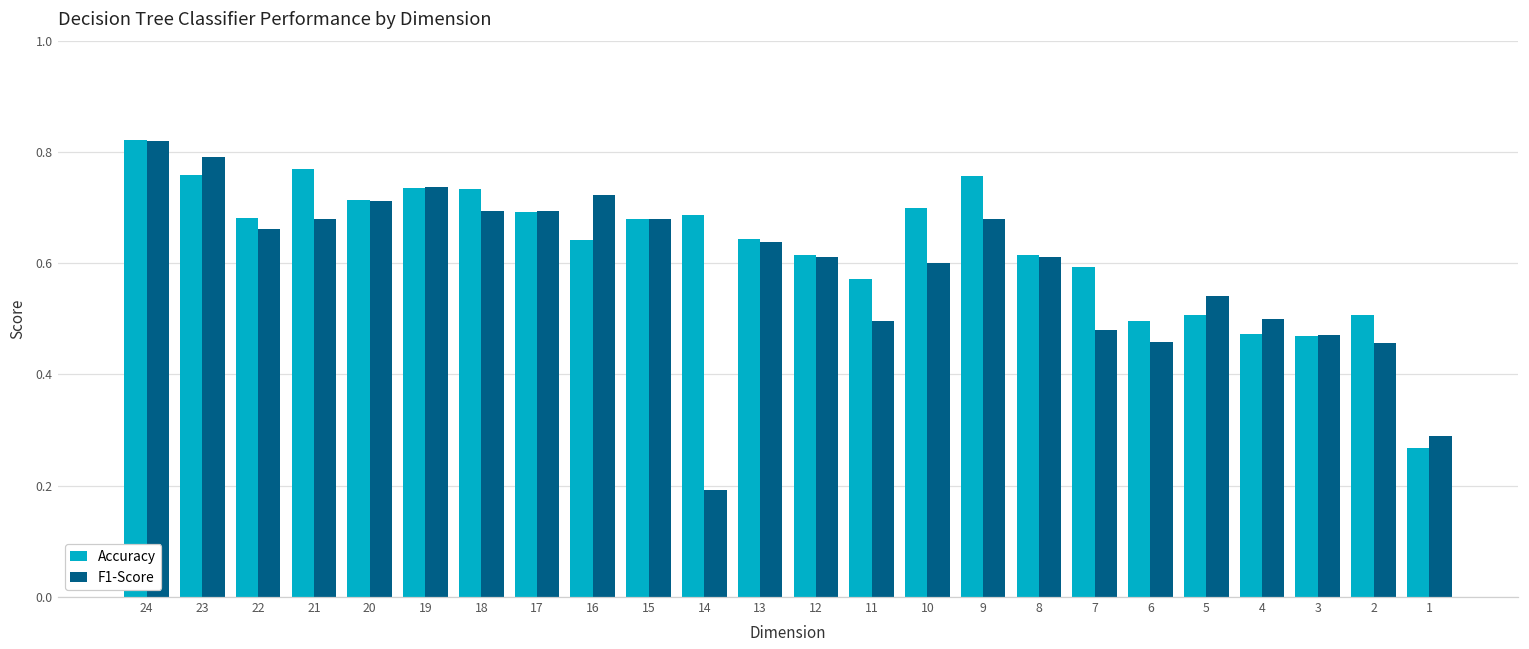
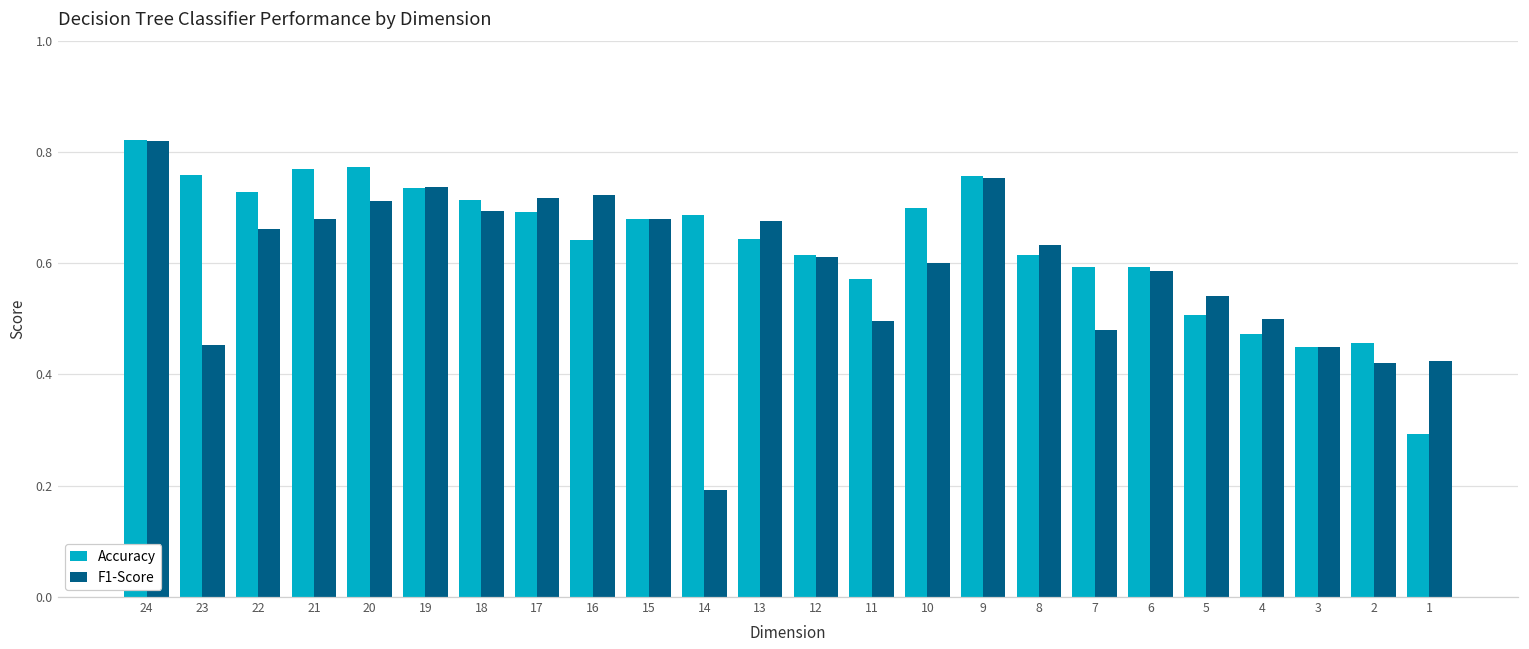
  {
    "Accuracy": {
      "24": 0.82,
      "23": 0.76,
-     "22": 0.68,
+     "22": 0.73,
      "21": 0.77,
-     "20": 0.71,
+     "20": 0.77,
      "19": 0.74,
-     "18": 0.73,
+     "18": 0.71,
      "17": 0.69,
      "16": 0.64,
      "15": 0.68,
      "14": 0.69,
      "13": 0.64,
      "12": 0.61,
      "11": 0.57,
      "10": 0.70,
      "9": 0.76,
      "8": 0.61,
      "7": 0.59,
-     "6": 0.50,
+     "6": 0.59,
      "5": 0.51,
      "4": 0.47,
-     "3": 0.47,
-     "2": 0.51,
-     "1": 0.27
+     "3": 0.45,
+     "2": 0.46,
+     "1": 0.29
    },
    "F1-Score": {
      "24": 0.82,
-     "23": 0.79,
+     "23": 0.45,
      "22": 0.66,
      "21": 0.68,
      "20": 0.71,
      "19": 0.74,
      "18": 0.69,
-     "17": 0.69,
+     "17": 0.72,
      "16": 0.72,
      "15": 0.68,
      "14": 0.19,
-     "13": 0.64,
+     "13": 0.68,
      "12": 0.61,
      "11": 0.50,
      "10": 0.60,
-     "9": 0.68,
-     "8": 0.61,
+     "9": 0.75,
+     "8": 0.63,
      "7": 0.48,
-     "6": 0.46,
+     "6": 0.59,
      "5": 0.54,
      "4": 0.50,
-     "3": 0.47,
-     "2": 0.46,
-     "1": 0.29
+     "3": 0.45,
+     "2": 0.42,
+     "1": 0.42
    }
  }
